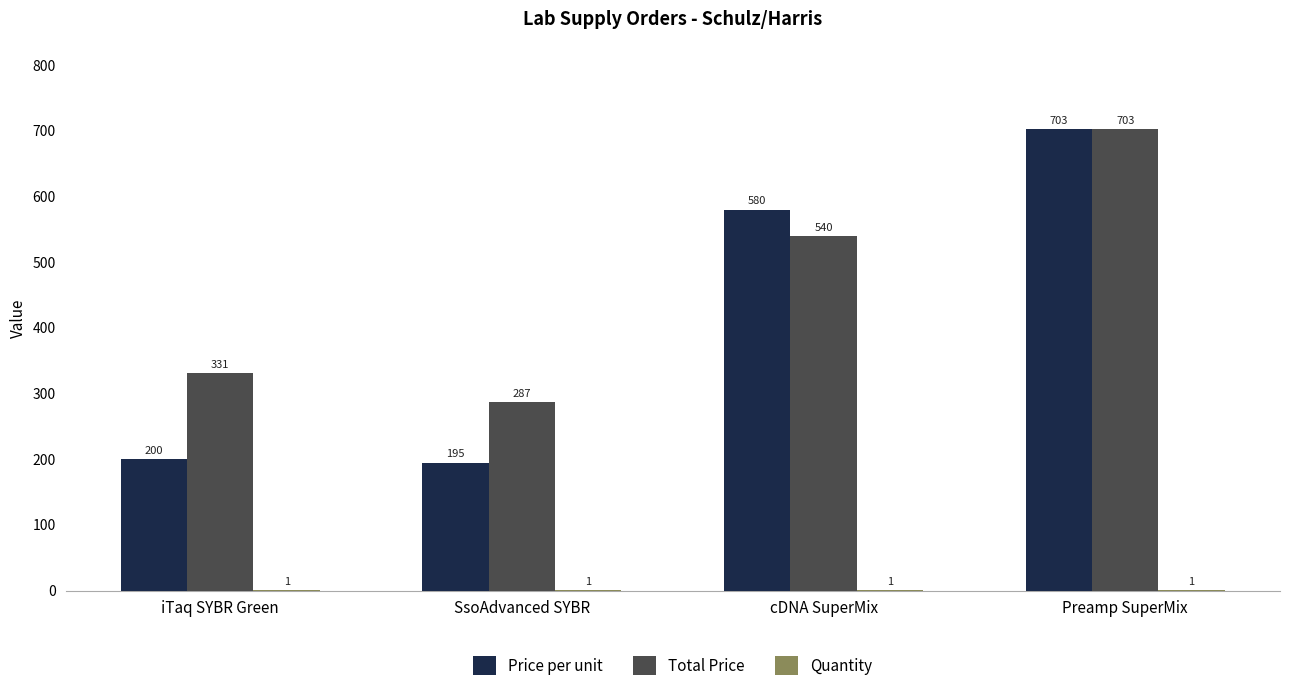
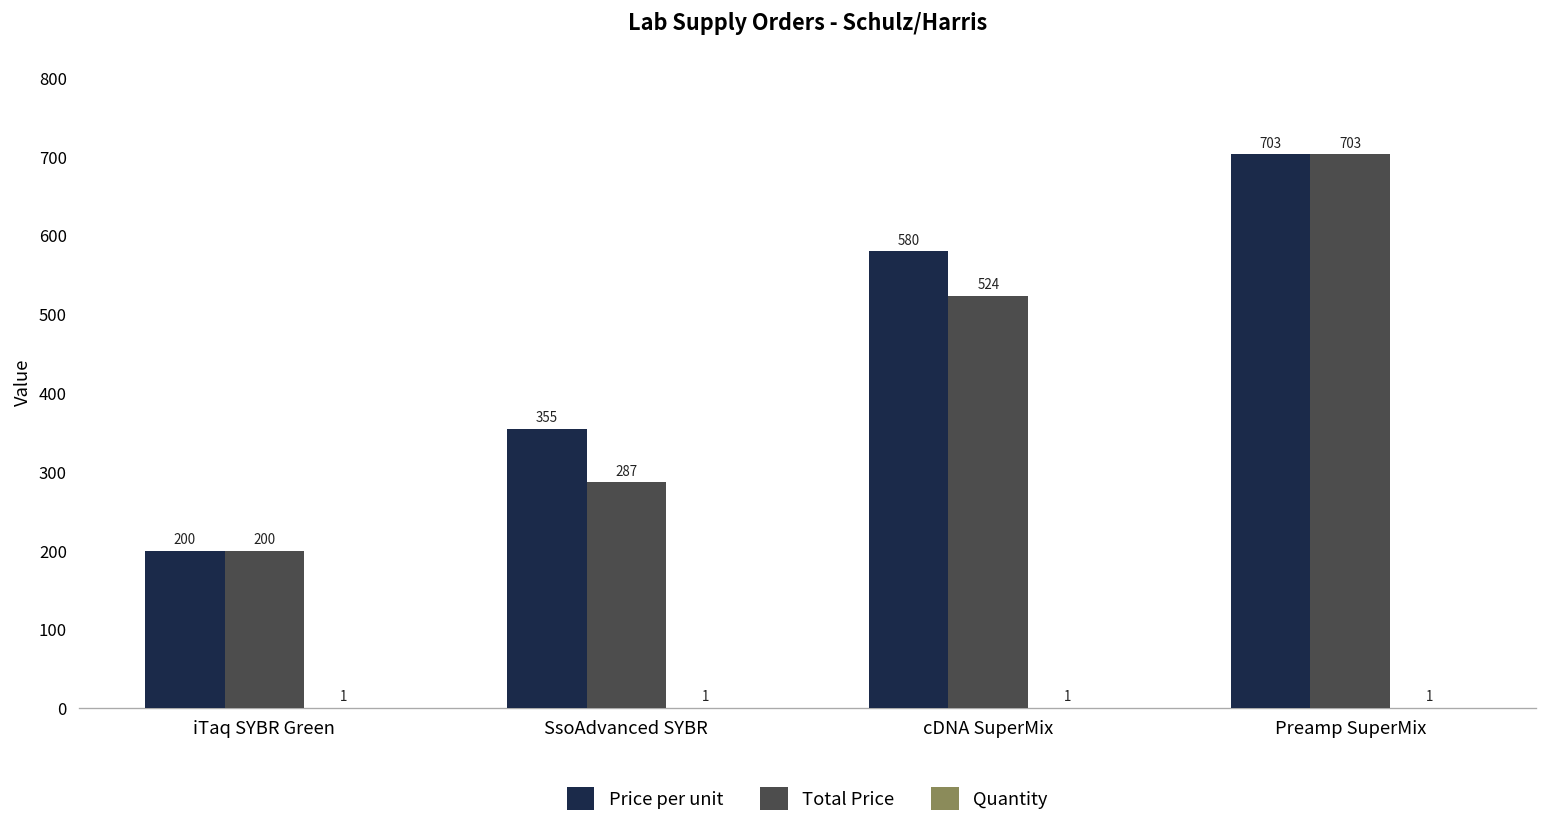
  {
    "Price per unit": {
      "iTaq SYBR Green": 200,
-     "SsoAdvanced SYBR": 195,
+     "SsoAdvanced SYBR": 355,
      "cDNA SuperMix": 580,
      "Preamp SuperMix": 703
    },
    "Total Price": {
-     "iTaq SYBR Green": 331,
+     "iTaq SYBR Green": 200,
      "SsoAdvanced SYBR": 287,
-     "cDNA SuperMix": 540,
+     "cDNA SuperMix": 524,
      "Preamp SuperMix": 703
    },
    "Quantity": {
      "iTaq SYBR Green": 1,
      "SsoAdvanced SYBR": 1,
      "cDNA SuperMix": 1,
      "Preamp SuperMix": 1
    }
  }
